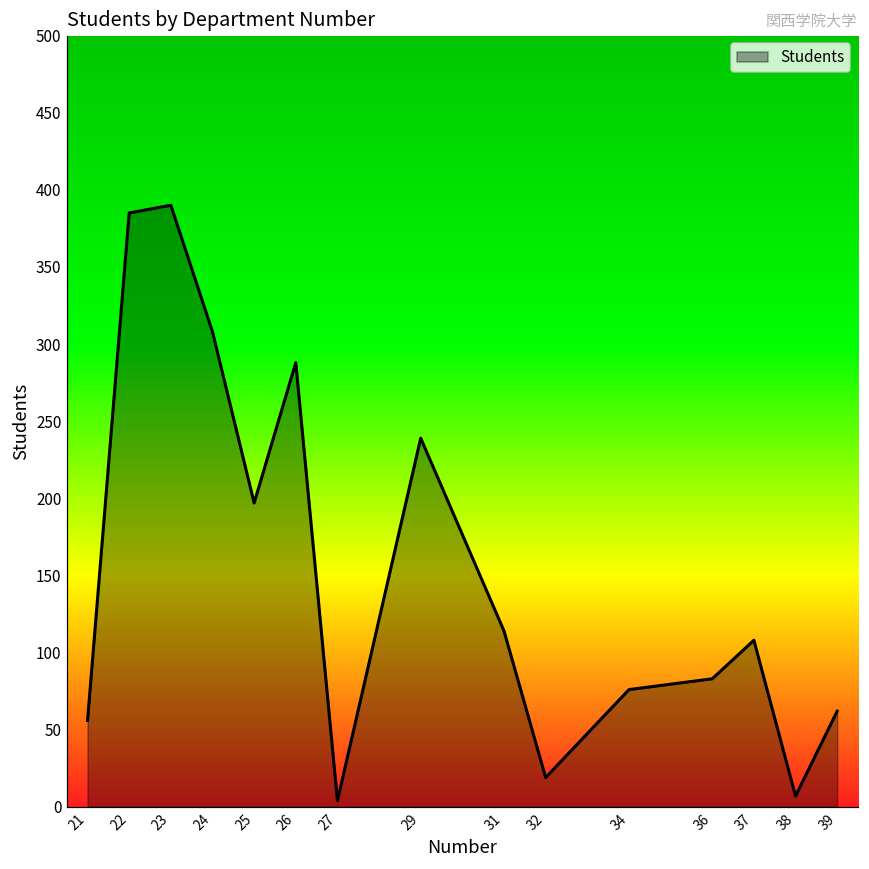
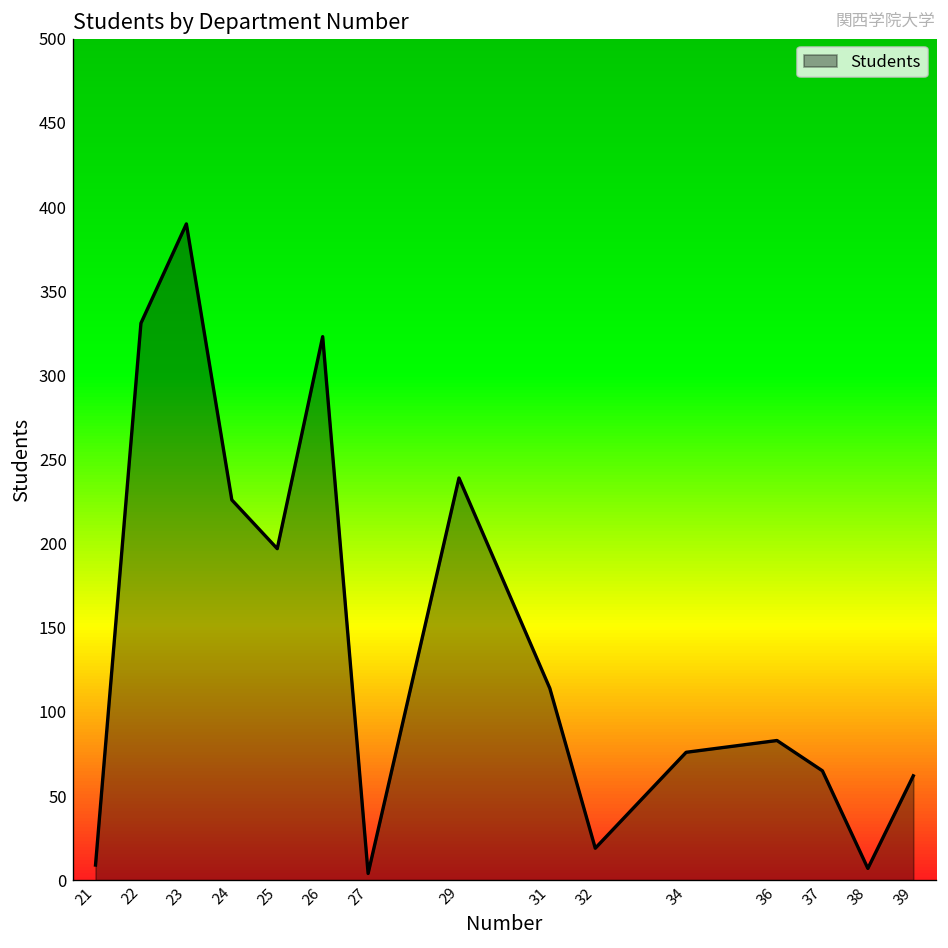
  {
-   "21": 56,
-   "22": 385,
+   "21": 9,
+   "22": 331,
    "23": 390,
-   "24": 308,
+   "24": 226,
    "25": 197,
-   "26": 288,
+   "26": 323,
    "27": 4,
    "29": 239,
    "31": 114,
    "32": 19,
    "34": 76,
    "36": 83,
-   "37": 108,
+   "37": 65,
    "38": 7,
    "39": 62
  }
